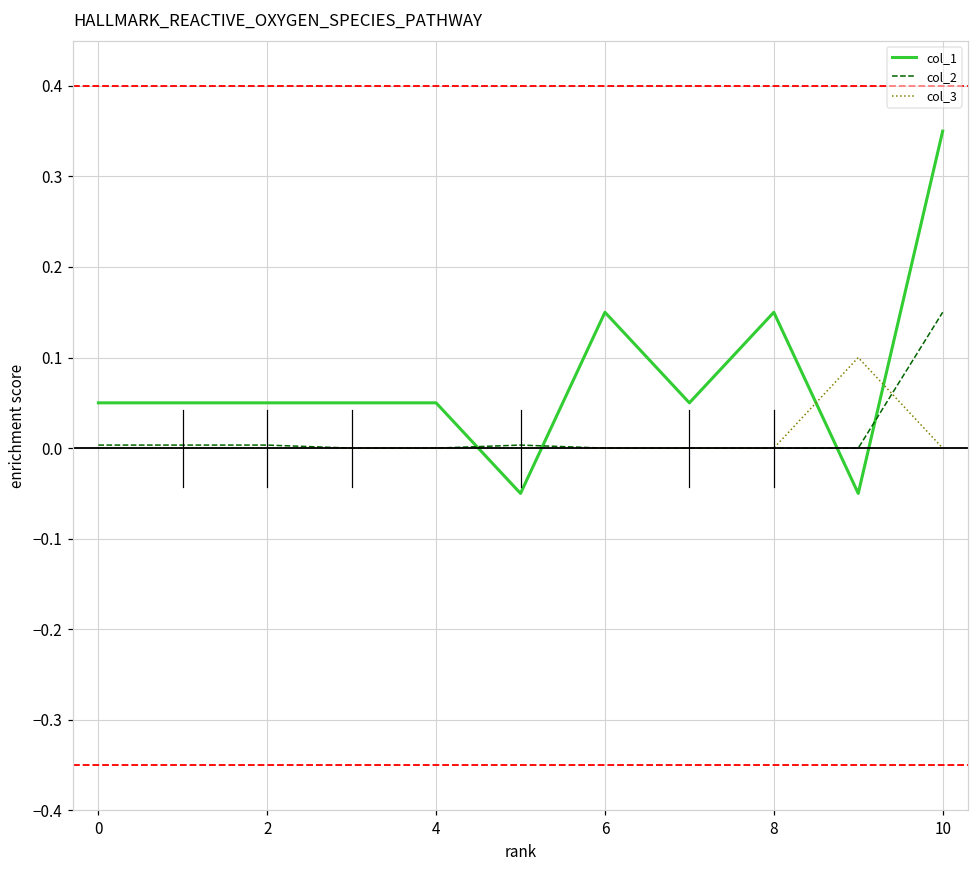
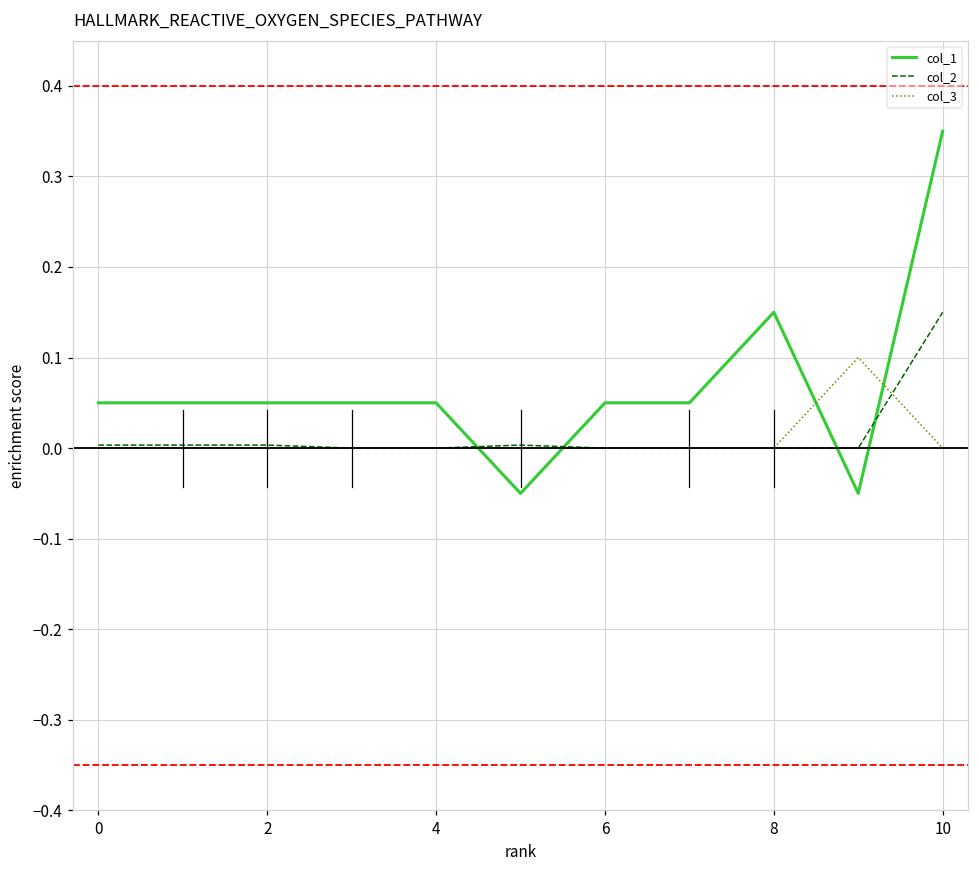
  {
    "col_1": {
      "0": 0.05,
      "2": 0.05,
      "4": 0.05,
-     "6": 0.15,
+     "6": 0.05,
      "8": 0.15,
      "10": 0.35
    },
    "col_2": {
      "0": 0.00,
      "2": 0.00,
      "10": 0.15
    },
    "col_3": {
      "0": 0.00,
      "2": 0.00,
      "10": 0.00
    }
  }
